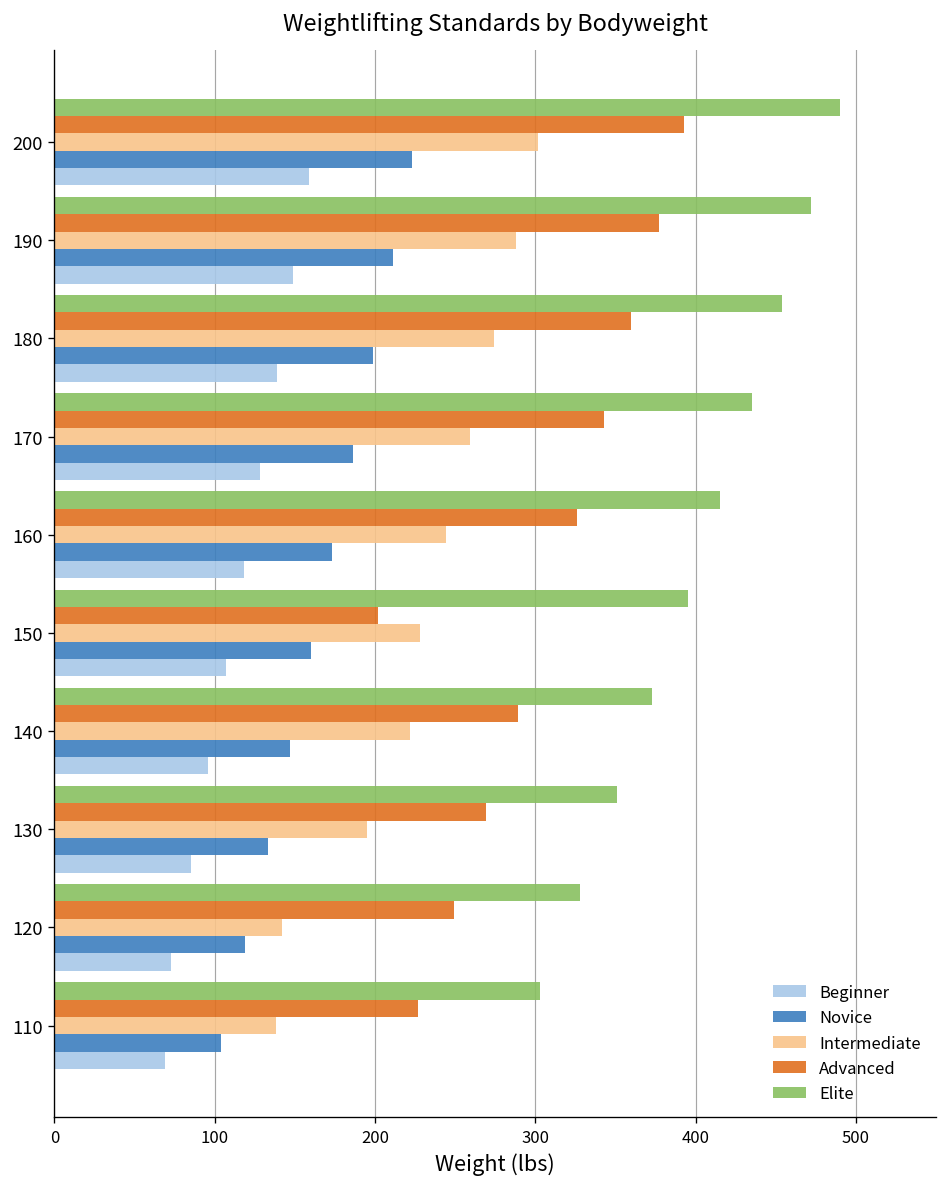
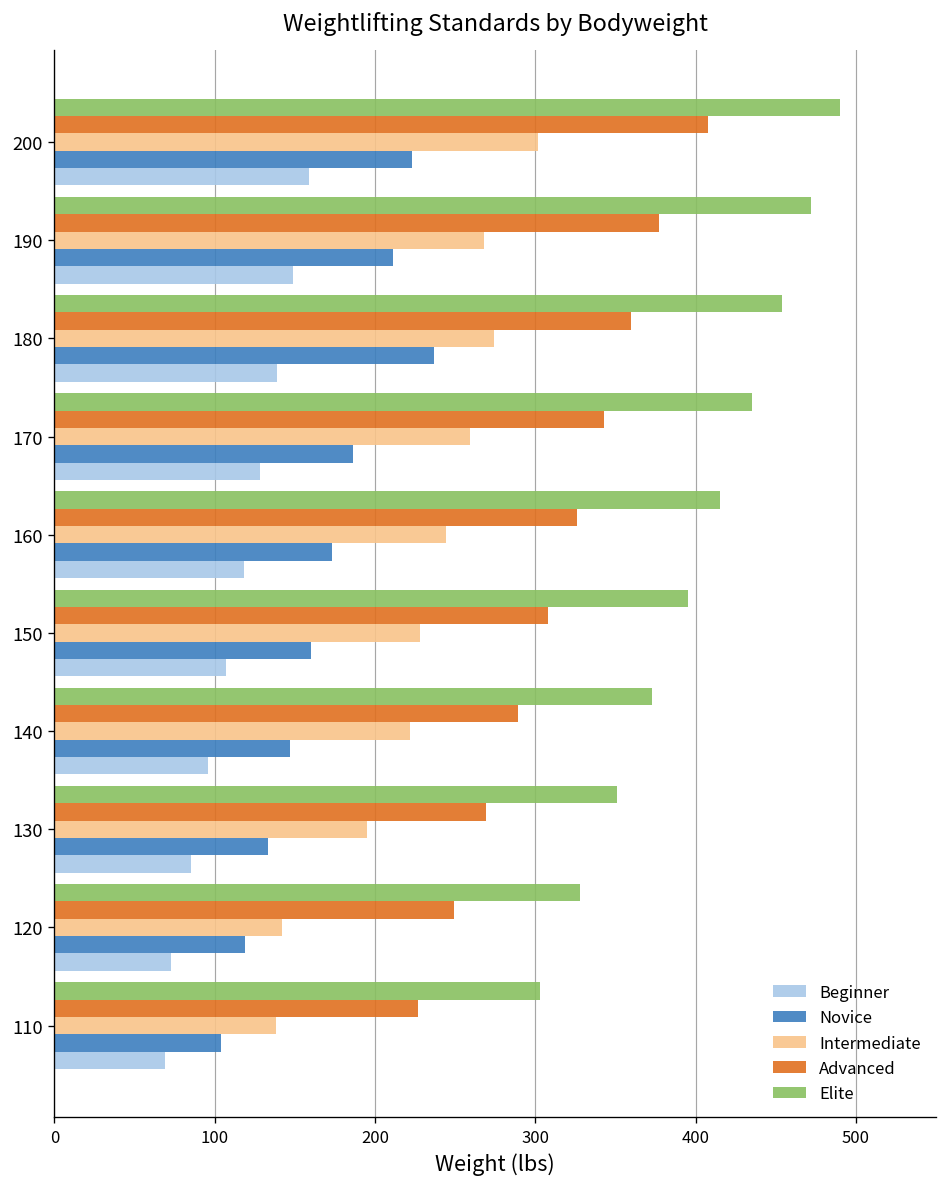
  {
    "Beginner": {
      "200": 159,
      "190": 149,
      "180": 139,
      "170": 128,
      "160": 118,
      "150": 107,
      "140": 96,
      "130": 85,
      "120": 73,
      "110": 69
    },
    "Novice": {
      "200": 223,
      "190": 211,
-     "180": 199,
+     "180": 237,
      "170": 186,
      "160": 173,
      "150": 160,
      "140": 147,
      "130": 133,
      "120": 119,
      "110": 104
    },
    "Intermediate": {
      "200": 302,
-     "190": 288,
+     "190": 268,
      "180": 274,
      "170": 259,
      "160": 244,
      "150": 228,
      "140": 222,
      "130": 195,
      "120": 142,
      "110": 138
    },
    "Advanced": {
-     "200": 393,
+     "200": 408,
      "190": 377,
      "180": 360,
      "170": 343,
      "160": 326,
-     "150": 202,
+     "150": 308,
      "140": 289,
      "130": 269,
      "120": 249,
      "110": 227
    },
    "Elite": {
      "200": 490,
      "190": 472,
      "180": 454,
      "170": 435,
      "160": 415,
      "150": 395,
      "140": 373,
      "130": 351,
      "120": 328,
      "110": 303
    }
  }
